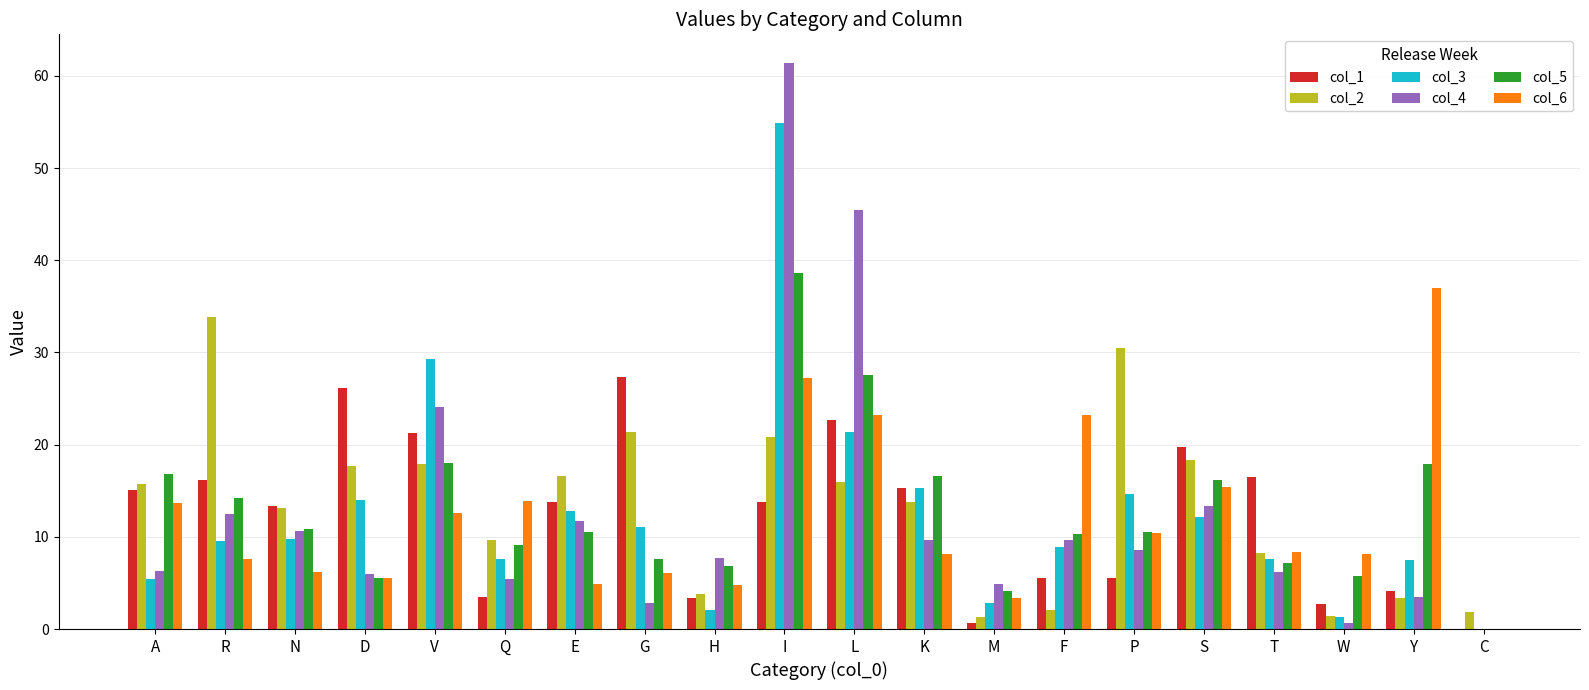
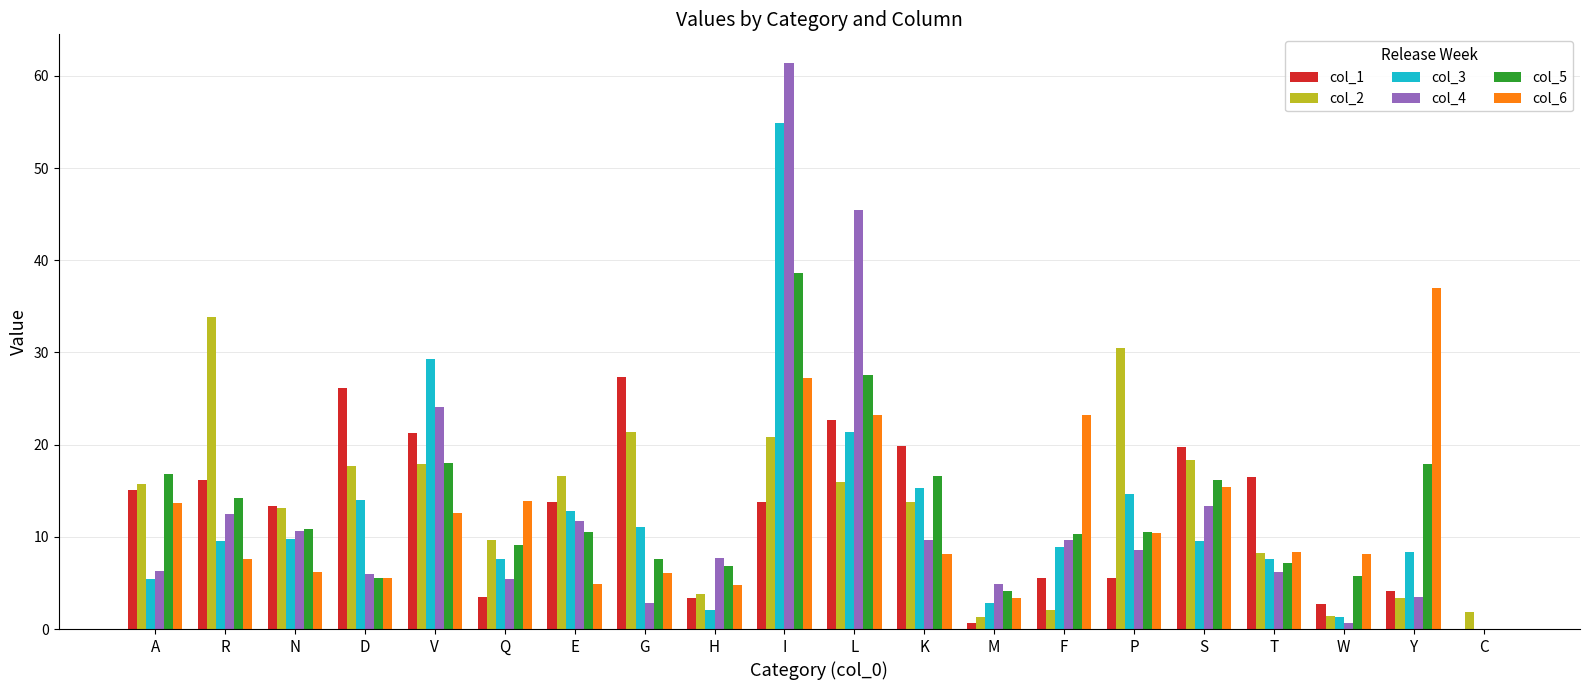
  {
    "col_1": {
      "A": 15,
      "R": 16,
      "N": 13,
      "D": 26,
      "V": 21,
      "Q": 3,
      "E": 14,
      "G": 27,
      "H": 3,
      "I": 14,
      "L": 23,
-     "K": 15,
+     "K": 20,
      "M": 1,
      "F": 6,
      "P": 6,
      "S": 20,
      "T": 17,
      "W": 3,
      "Y": 4,
      "C": 0
    },
    "col_2": {
      "A": 16,
      "R": 34,
      "N": 13,
      "D": 18,
      "V": 18,
      "Q": 10,
      "E": 17,
      "G": 21,
      "H": 4,
      "I": 21,
      "L": 16,
      "K": 14,
      "M": 1,
      "F": 2,
      "P": 31,
      "S": 18,
      "T": 8,
      "W": 1,
      "Y": 3,
      "C": 2
    },
    "col_3": {
      "A": 5,
      "R": 10,
      "N": 10,
      "D": 14,
      "V": 29,
      "Q": 8,
      "E": 13,
      "G": 11,
      "H": 2,
      "I": 55,
      "L": 21,
      "K": 15,
      "M": 3,
      "F": 9,
      "P": 15,
-     "S": 12,
+     "S": 10,
      "T": 8,
      "W": 1,
-     "Y": 7.5,
+     "Y": 8.4,
      "C": 0
    },
    "col_4": {
      "A": 6,
      "R": 12,
      "N": 11,
      "D": 6,
      "V": 24,
      "Q": 5,
      "E": 12,
      "G": 3,
      "H": 8,
      "I": 61,
      "L": 45,
      "K": 10,
      "M": 5,
      "F": 10,
      "P": 9,
      "S": 13,
      "T": 6,
      "W": 1,
      "Y": 3,
      "C": 0
    },
    "col_5": {
      "A": 17,
      "R": 14,
      "N": 11,
      "D": 6,
      "V": 18,
      "Q": 9,
      "E": 11,
      "G": 8,
      "H": 7,
      "I": 39,
      "L": 28,
      "K": 17,
      "M": 4,
      "F": 10,
      "P": 11,
      "S": 16,
      "T": 7,
      "W": 6,
      "Y": 18,
      "C": 0
    },
    "col_6": {
      "A": 14,
      "R": 8,
      "N": 6,
      "D": 6,
      "V": 13,
      "Q": 14,
      "E": 5,
      "G": 6,
      "H": 5,
      "I": 27,
      "L": 23,
      "K": 8,
      "M": 3,
      "F": 23,
      "P": 10,
      "S": 15,
      "T": 8,
      "W": 8,
      "Y": 37,
      "C": 0
    }
  }
